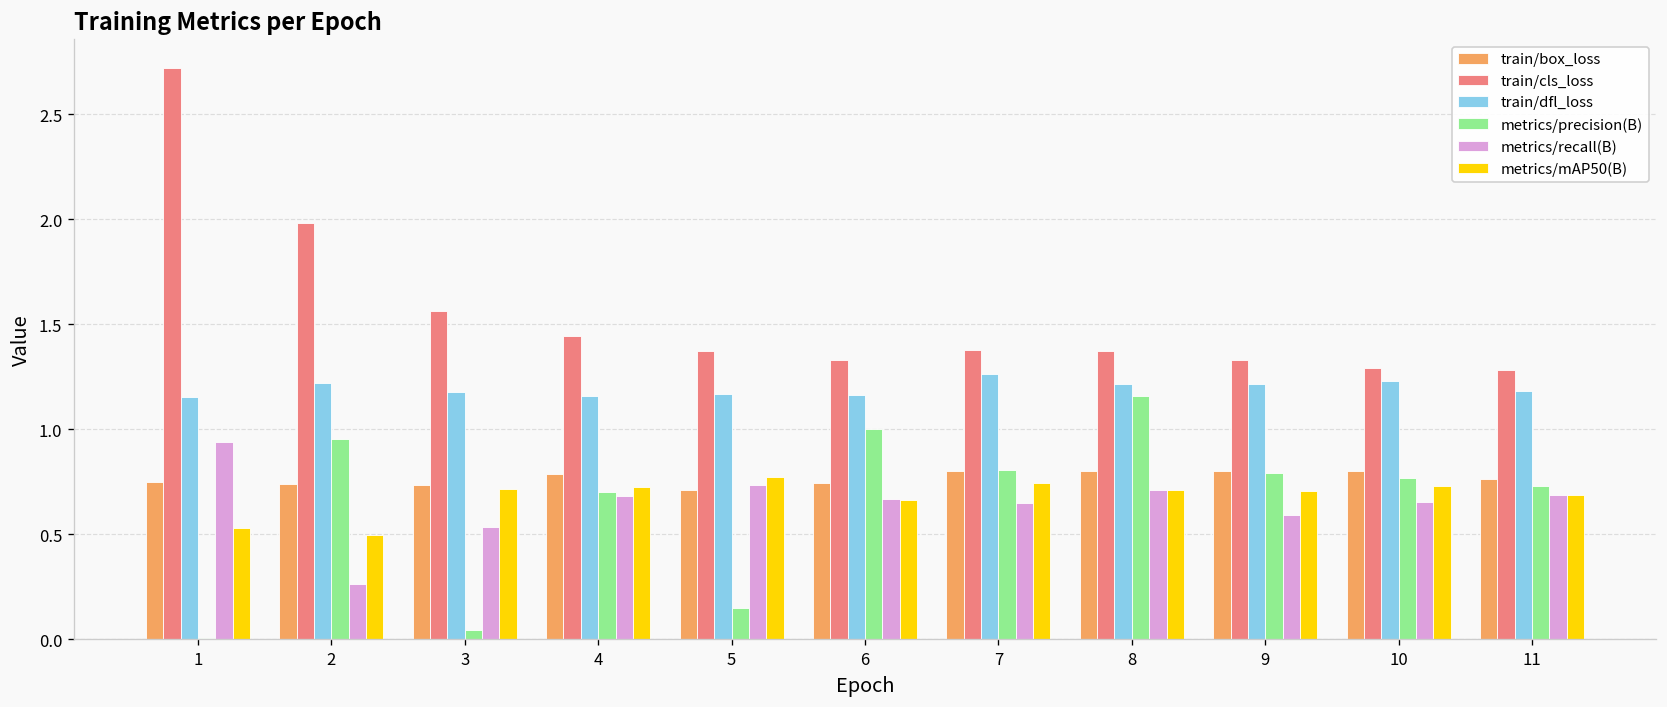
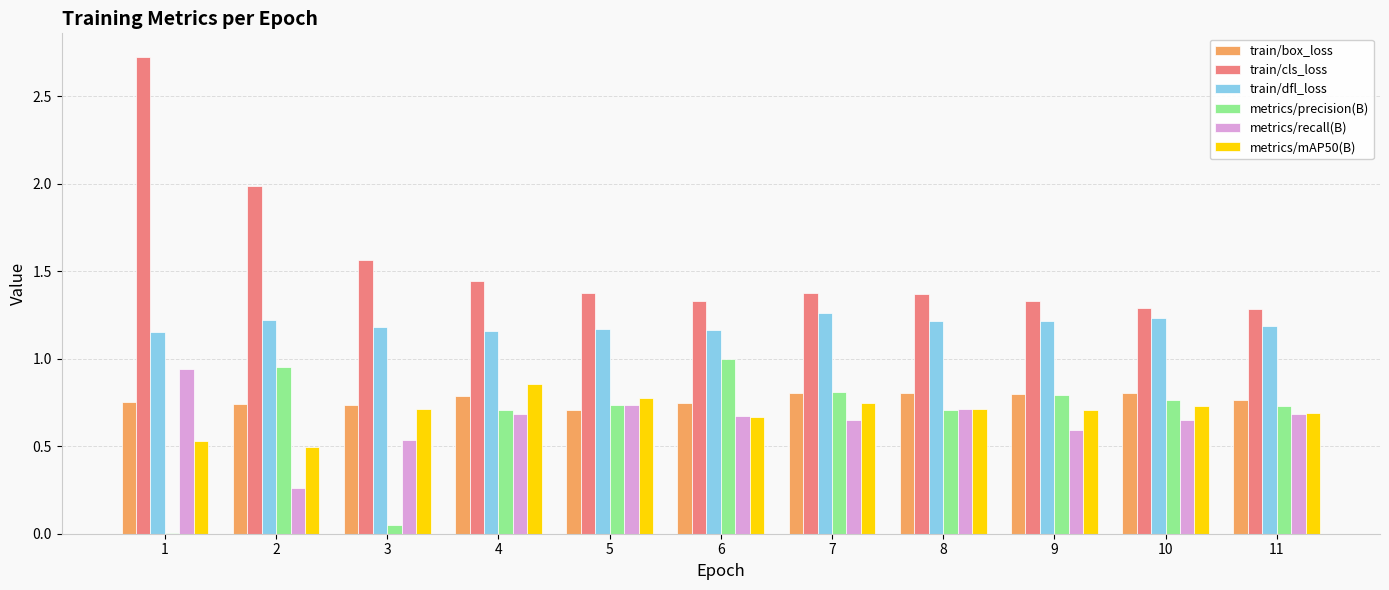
  {
    "train/dfl_loss": {
      "1": 1.15,
      "2": 1.22,
      "3": 1.18,
      "4": 1.16,
      "5": 1.17,
      "6": 1.16,
      "7": 1.26,
      "8": 1.21,
      "9": 1.22,
      "10": 1.23,
      "11": 1.19
    },
    "metrics/precision(B)": {
      "2": 0.95,
      "3": 0.05,
      "4": 0.70,
-     "5": 0.15,
+     "5": 0.74,
      "6": 1.00,
      "7": 0.81,
-     "8": 1.16,
+     "8": 0.71,
      "9": 0.79,
      "10": 0.77,
      "11": 0.73
    },
    "metrics/recall(B)": {
      "1": 0.94,
      "2": 0.26,
      "3": 0.53,
      "4": 0.68,
      "5": 0.74,
      "6": 0.67,
      "7": 0.65,
      "8": 0.71,
      "9": 0.59,
      "10": 0.65,
      "11": 0.69
    },
    "metrics/mAP50(B)": {
      "1": 0.53,
      "2": 0.50,
      "3": 0.71,
-     "4": 0.73,
+     "4": 0.86,
      "5": 0.78,
      "6": 0.67,
      "7": 0.75,
      "8": 0.71,
      "9": 0.71,
      "10": 0.73,
      "11": 0.69
    }
  }
